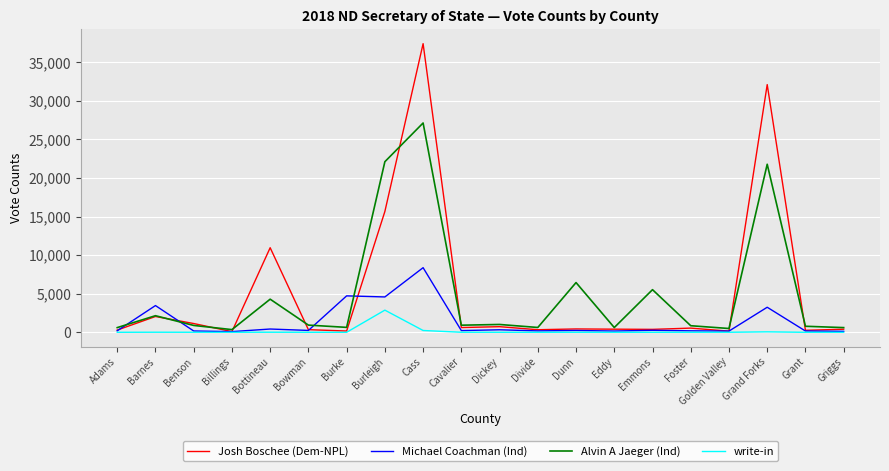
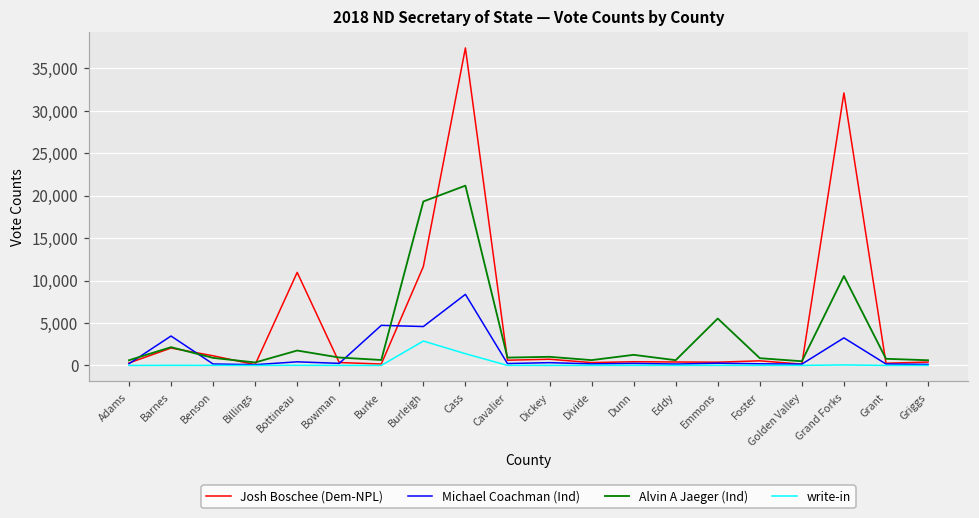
  {
    "Josh Boschee (Dem-NPL)": {
      "Bottineau": "11,000",
-     "Burleigh": "16,000",
+     "Burleigh": "12,000",
      "Cass": "37,000",
      "Grand Forks": "32,000"
    },
    "Michael Coachman (Ind)": {
      "Barnes": "3,000",
      "Bottineau": "0",
      "Burke": "5,000",
      "Burleigh": "5,000",
      "Cass": "8,000",
      "Grand Forks": "3,000"
    },
    "Alvin A Jaeger (Ind)": {
-     "Bottineau": "4,000",
+     "Bottineau": "2,000",
      "Bowman": "1,000",
      "Burke": "1,000",
-     "Burleigh": "22,000",
-     "Cass": "27,000",
-     "Dunn": "6,000",
+     "Burleigh": "19,000",
+     "Cass": "21,000",
+     "Dunn": "1,000",
      "Emmons": "6,000",
      "Golden Valley": "0",
-     "Grand Forks": "22,000",
+     "Grand Forks": "11,000",
      "Grant": "1,000"
    },
    "write-in": {
      "Barnes": "0",
      "Bottineau": "0",
      "Burleigh": "3,000",
-     "Cass": "0",
+     "Cass": "1,000",
      "Grand Forks": "0"
    }
  }
